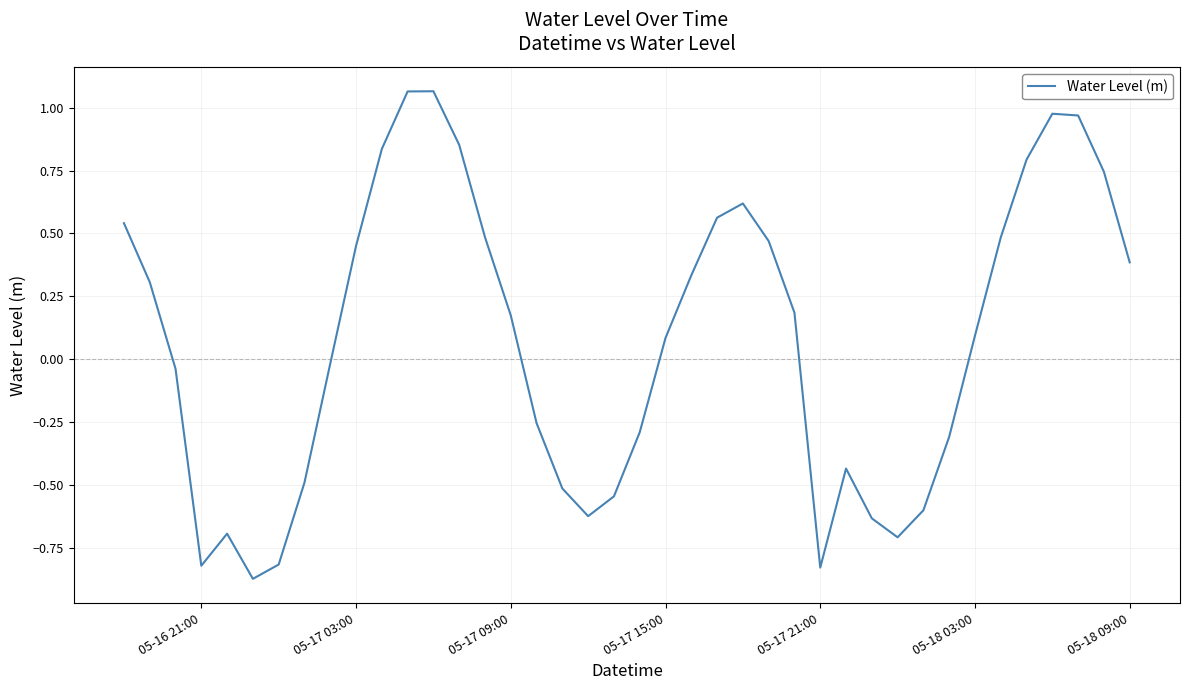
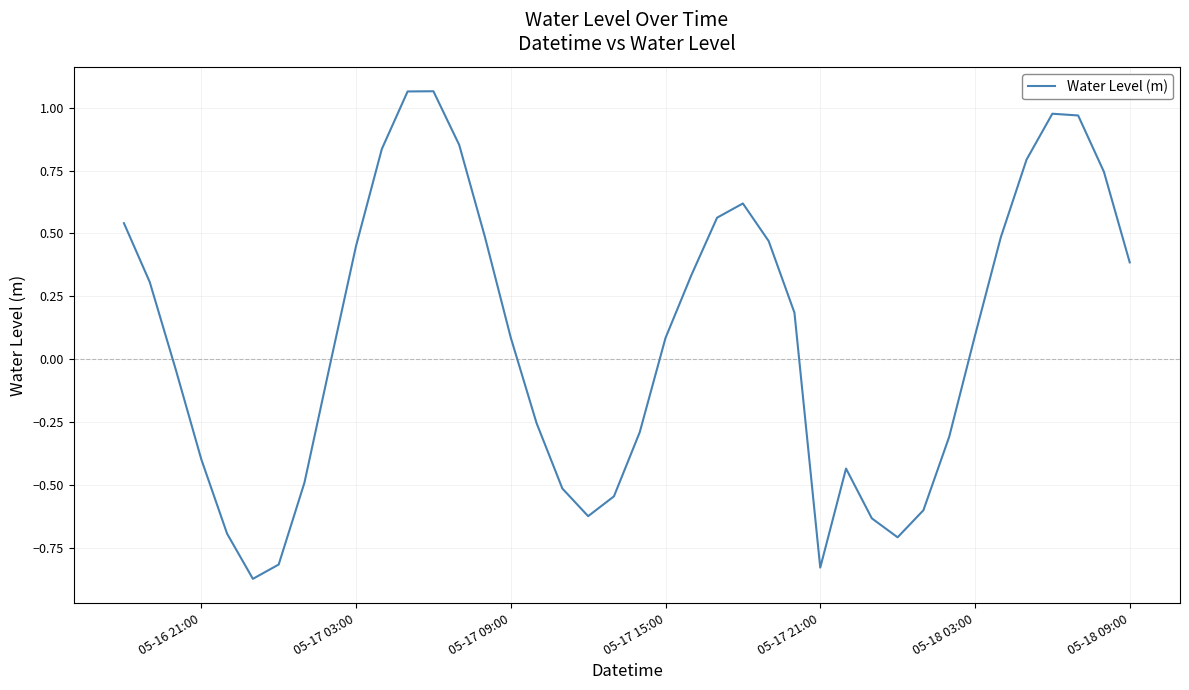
  {
-   "05-16 21:00": -0.82,
+   "05-16 21:00": -0.40,
    "05-17 03:00": 0.45,
-   "05-17 09:00": 0.17,
+   "05-17 09:00": 0.09,
    "05-17 15:00": 0.08,
    "05-17 21:00": -0.83,
    "05-18 03:00": 0.09,
    "05-18 09:00": 0.39
  }
